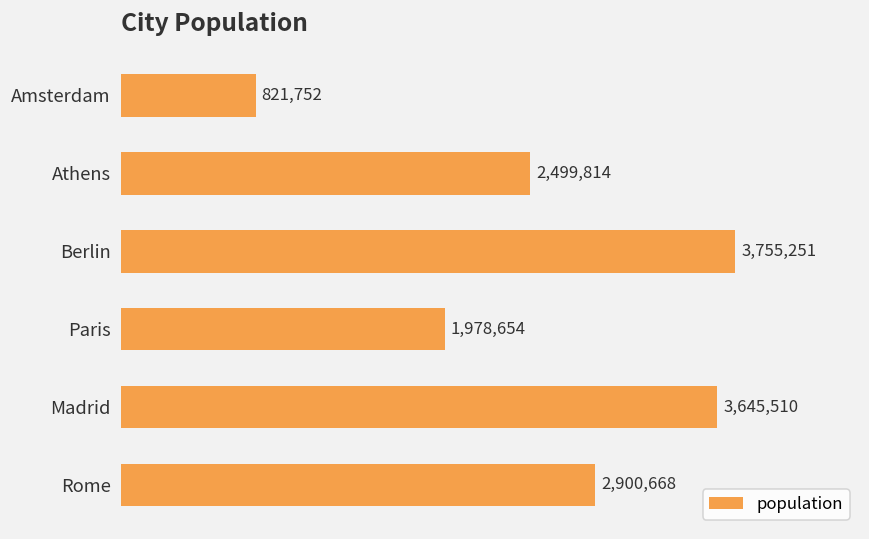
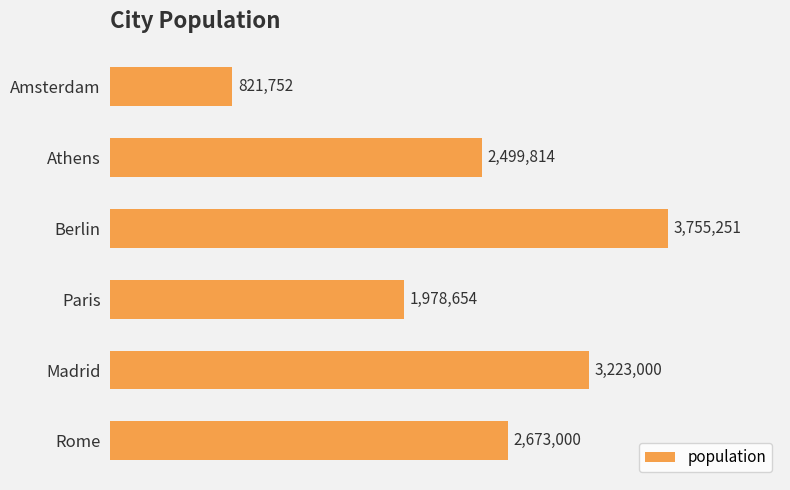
  {
    "Amsterdam": "821,752",
    "Athens": "2,499,814",
    "Berlin": "3,755,251",
    "Paris": "1,978,654",
-   "Madrid": "3,645,510",
-   "Rome": "2,900,668"
+   "Madrid": "3,223,000",
+   "Rome": "2,673,000"
  }
